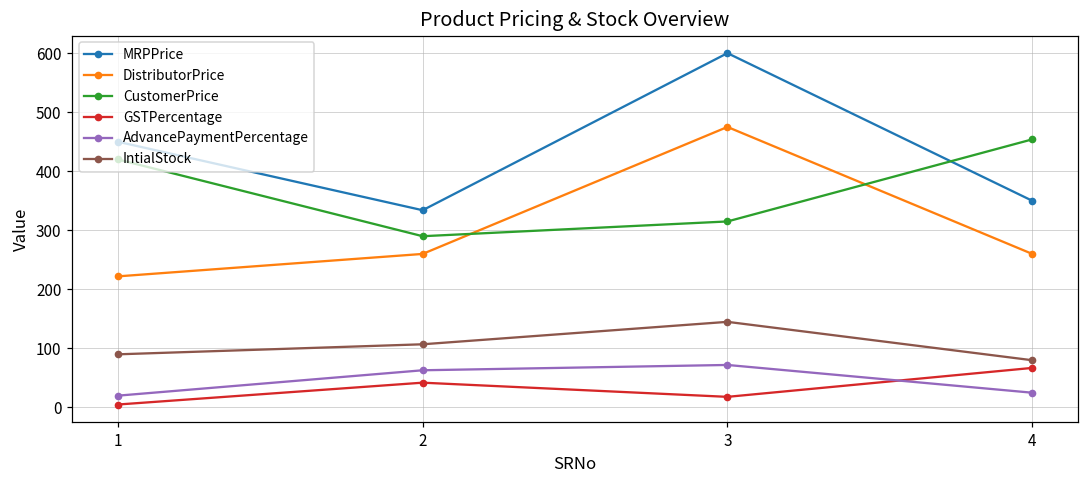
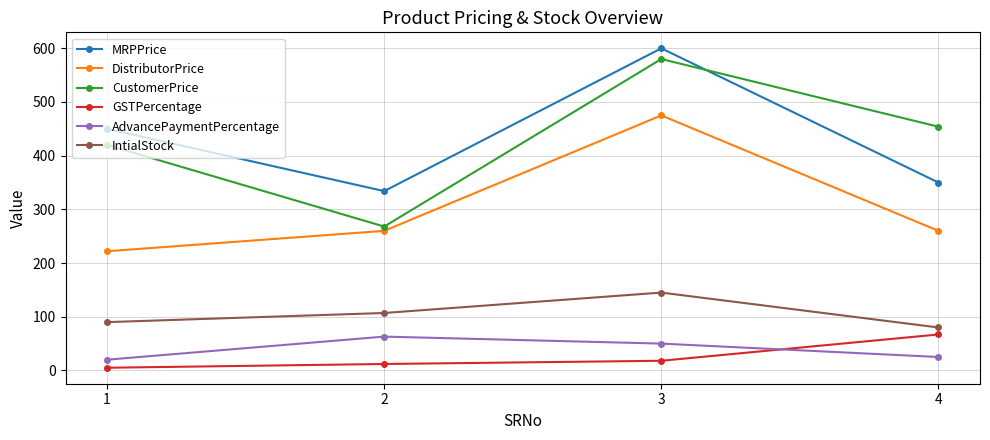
  {
    "MRPPrice": {
      "2": 330,
      "3": 600,
      "4": 350
    },
    "DistributorPrice": {
      "1": 220,
      "2": 260,
      "3": 480,
      "4": 260
    },
    "CustomerPrice": {
-     "2": 290,
-     "3": 320,
+     "2": 270,
+     "3": 580,
      "4": 450
    },
    "GSTPercentage": {
      "1": 10,
-     "2": 40,
+     "2": 10,
      "3": 20,
      "4": 70
    },
    "AdvancePaymentPercentage": {
      "1": 20,
      "2": 60,
-     "3": 70,
+     "3": 50,
      "4": 30
    },
    "IntialStock": {
      "1": 90,
      "2": 110,
      "3": 150,
      "4": 80
    }
  }
